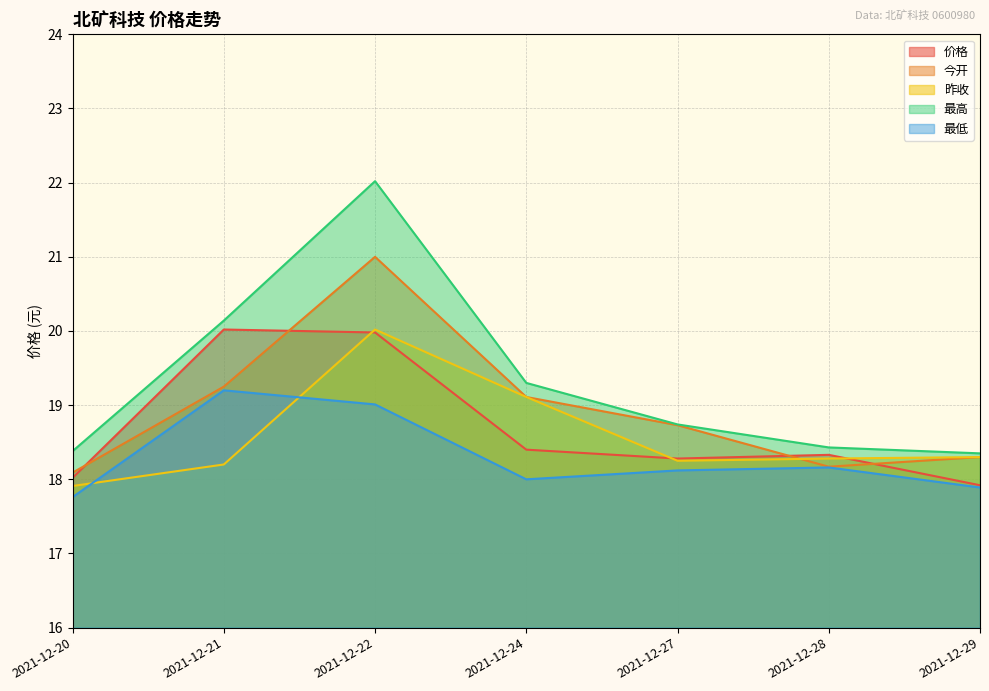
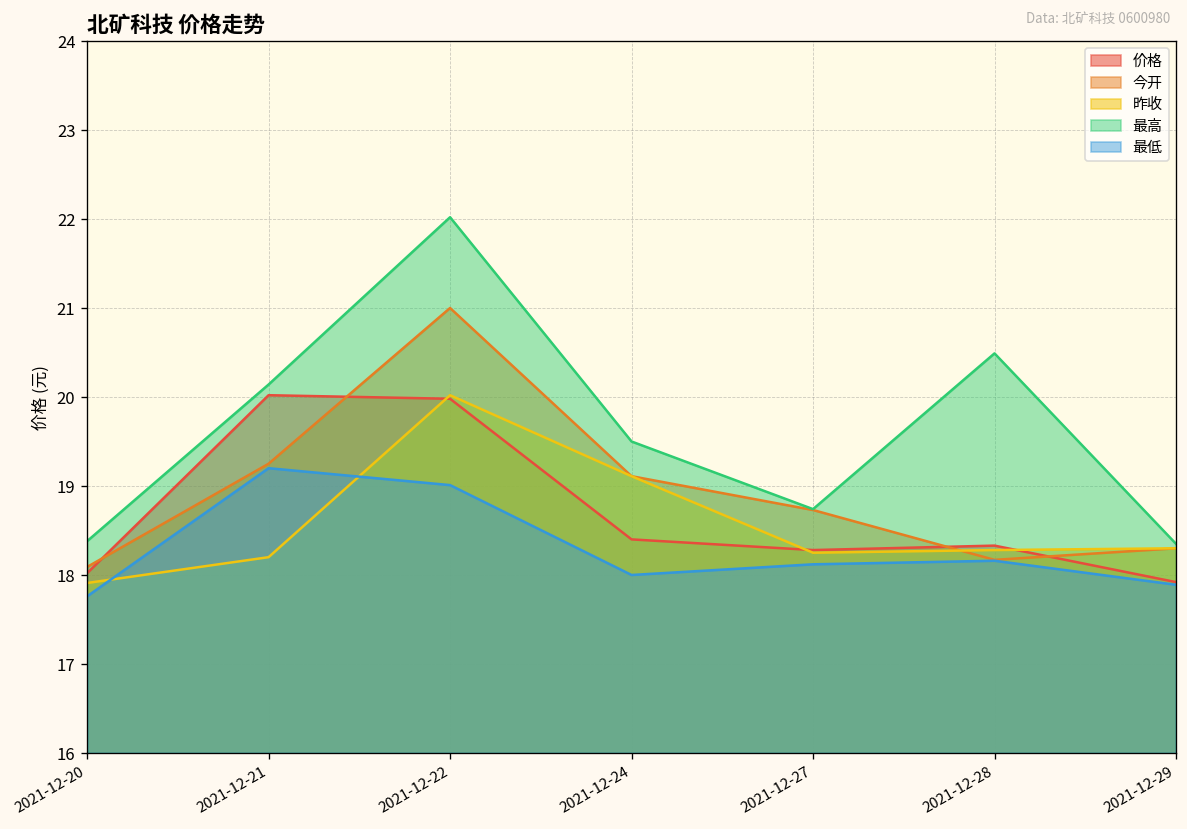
  {
    "最高": {
      "2021-12-20": 18.4,
      "2021-12-21": 20.1,
      "2021-12-22": 22.0,
-     "2021-12-24": 19.3,
-     "2021-12-28": 18.4,
+     "2021-12-24": 19.5,
+     "2021-12-28": 20.5,
      "2021-12-29": 18.4
    },
    "最低": {
      "2021-12-20": 17.8,
      "2021-12-21": 19.2,
      "2021-12-22": 19.0,
      "2021-12-24": 18.0,
      "2021-12-27": 18.1
    }
  }
